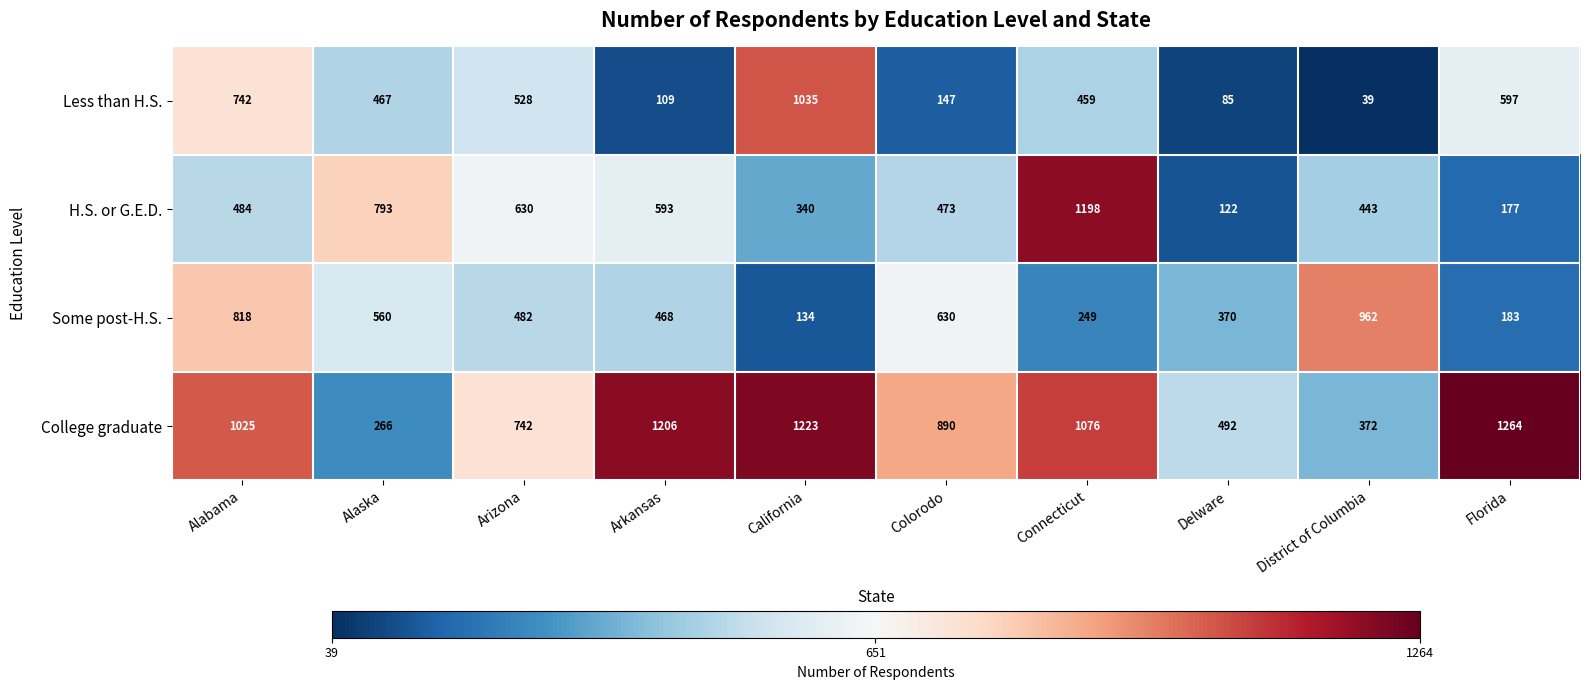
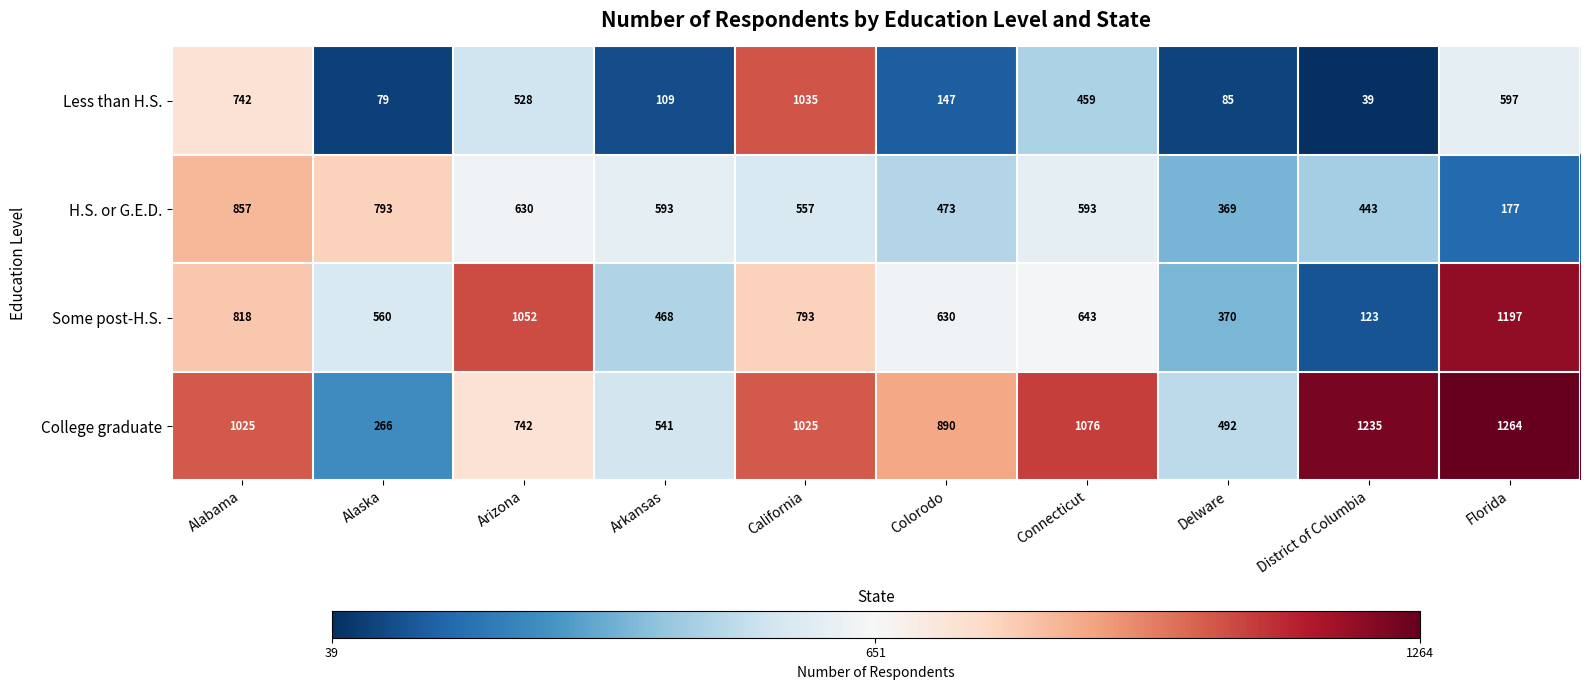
  {
    "Less than H.S.": {
      "Alabama": 742,
-     "Alaska": 467,
+     "Alaska": 79,
      "Arizona": 528,
      "Arkansas": 109,
      "California": 1035,
      "Colorodo": 147,
      "Connecticut": 459,
      "Delware": 85,
      "District of Columbia": 39,
      "Florida": 597
    },
    "H.S. or G.E.D.": {
-     "Alabama": 484,
+     "Alabama": 857,
      "Alaska": 793,
      "Arizona": 630,
      "Arkansas": 593,
-     "California": 340,
+     "California": 557,
      "Colorodo": 473,
-     "Connecticut": 1198,
-     "Delware": 122,
+     "Connecticut": 593,
+     "Delware": 369,
      "District of Columbia": 443,
      "Florida": 177
    },
    "Some post-H.S.": {
      "Alabama": 818,
      "Alaska": 560,
-     "Arizona": 482,
+     "Arizona": 1052,
      "Arkansas": 468,
-     "California": 134,
+     "California": 793,
      "Colorodo": 630,
-     "Connecticut": 249,
+     "Connecticut": 643,
      "Delware": 370,
-     "District of Columbia": 962,
-     "Florida": 183
+     "District of Columbia": 123,
+     "Florida": 1197
    },
    "College graduate": {
      "Alabama": 1025,
      "Alaska": 266,
      "Arizona": 742,
-     "Arkansas": 1206,
-     "California": 1223,
+     "Arkansas": 541,
+     "California": 1025,
      "Colorodo": 890,
      "Connecticut": 1076,
      "Delware": 492,
-     "District of Columbia": 372,
+     "District of Columbia": 1235,
      "Florida": 1264
    }
  }
